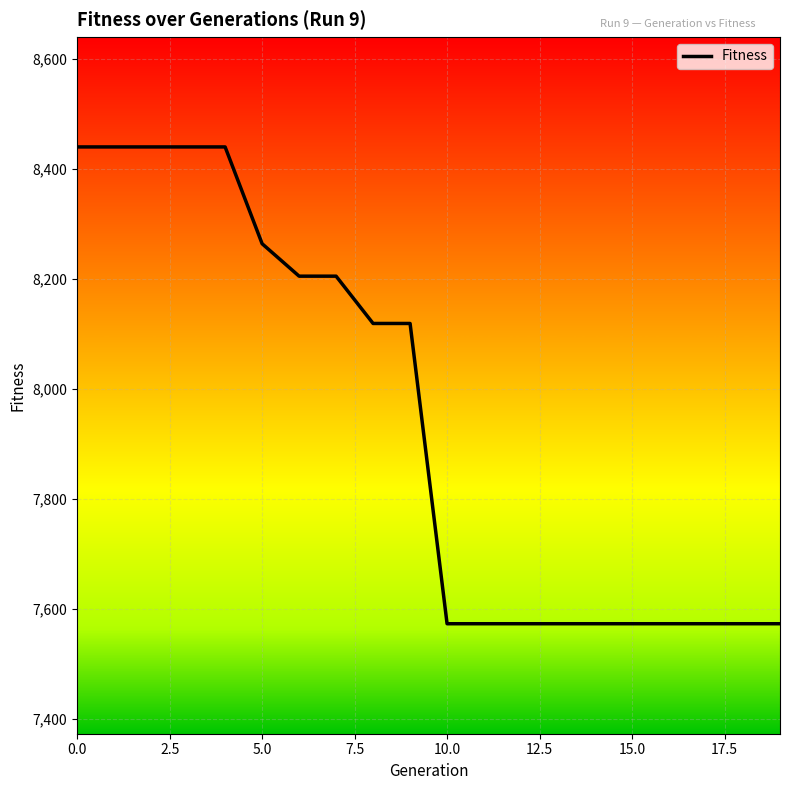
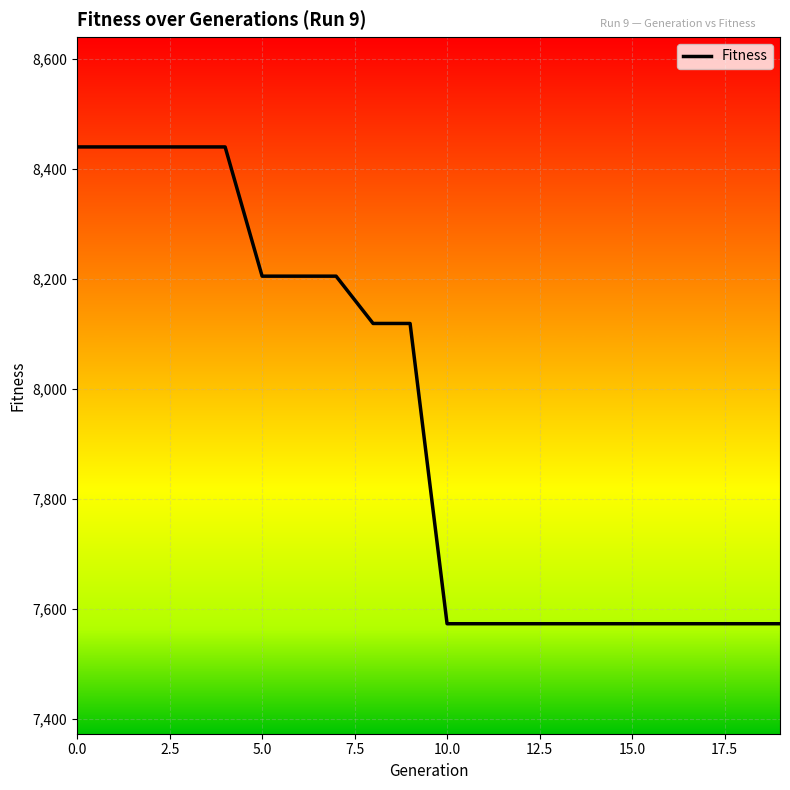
  {
    "0.0": "8,440",
-   "5.0": "8,260",
+   "5.0": "8,210",
    "10.0": "7,570",
    "15.0": "7,570"
  }
